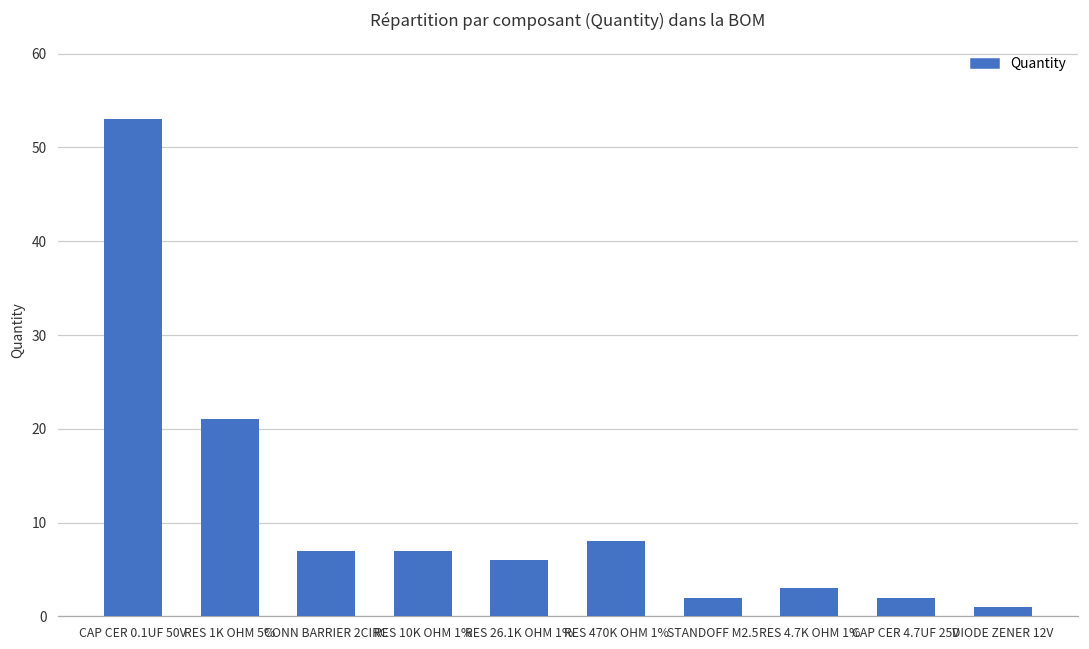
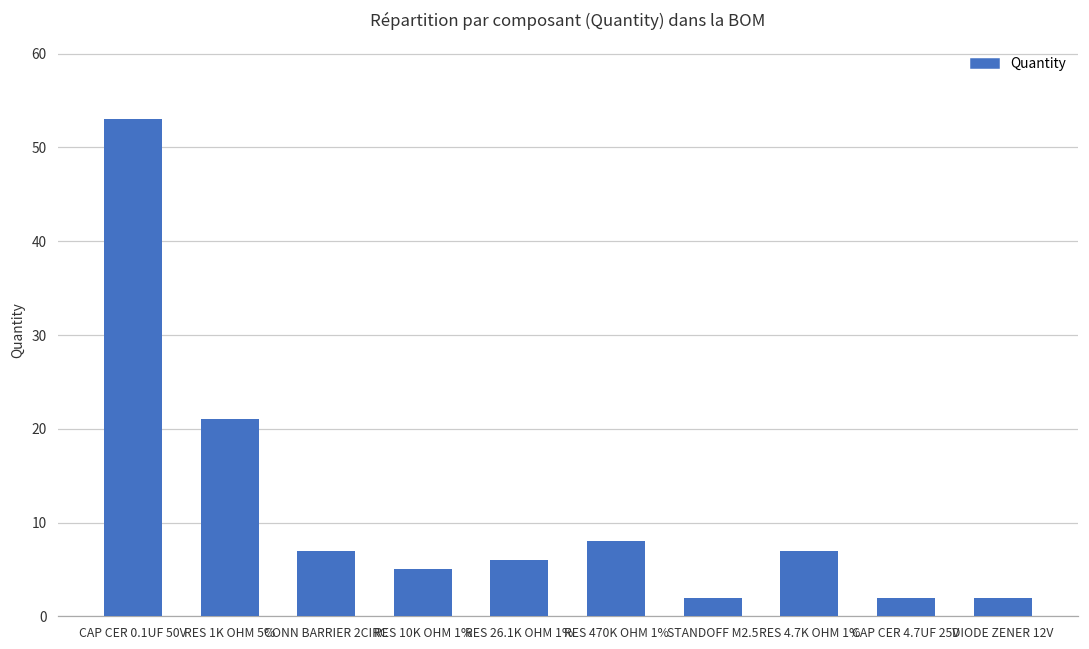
  {
    "CAP CER 0.1UF 50V": 53,
    "RES 1K OHM 5%": 21,
    "CONN BARRIER 2CIRC": 7,
-   "RES 10K OHM 1%": 7,
+   "RES 10K OHM 1%": 5,
    "RES 26.1K OHM 1%": 6,
    "RES 470K OHM 1%": 8,
    "STANDOFF M2.5": 2,
-   "RES 4.7K OHM 1%": 3,
+   "RES 4.7K OHM 1%": 7,
    "CAP CER 4.7UF 25V": 2,
-   "DIODE ZENER 12V": 1
+   "DIODE ZENER 12V": 2
  }
